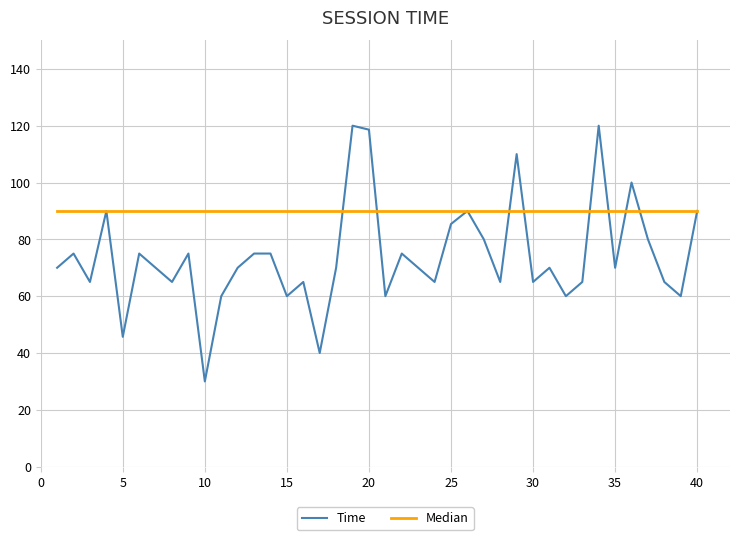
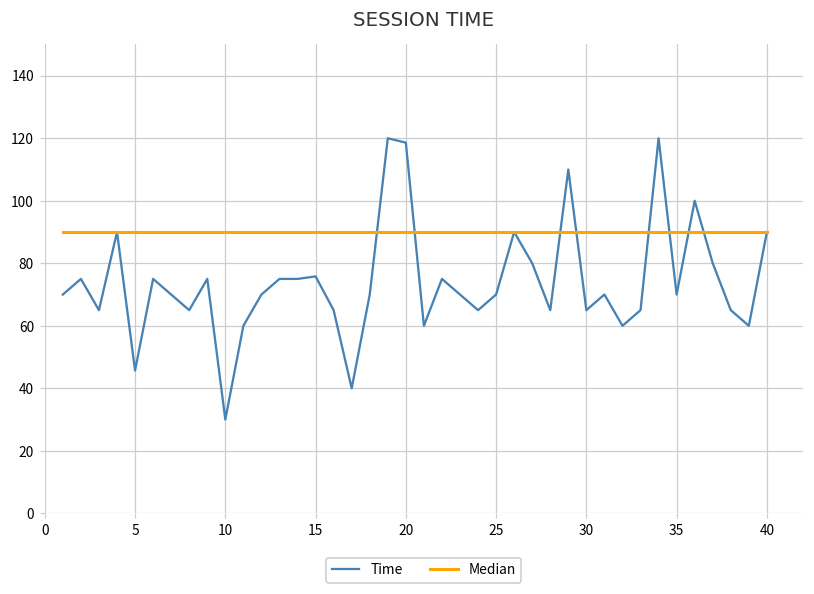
  {
    "Time": {
      "5": 46,
      "10": 30,
-     "15": 60,
+     "15": 76,
      "20": 119,
-     "25": 85,
+     "25": 70,
      "30": 65,
      "35": 70
    },
    "Median": {
      "5": 90,
      "10": 90,
      "15": 90,
      "20": 90,
      "25": 90,
      "30": 90,
      "35": 90
    }
  }
